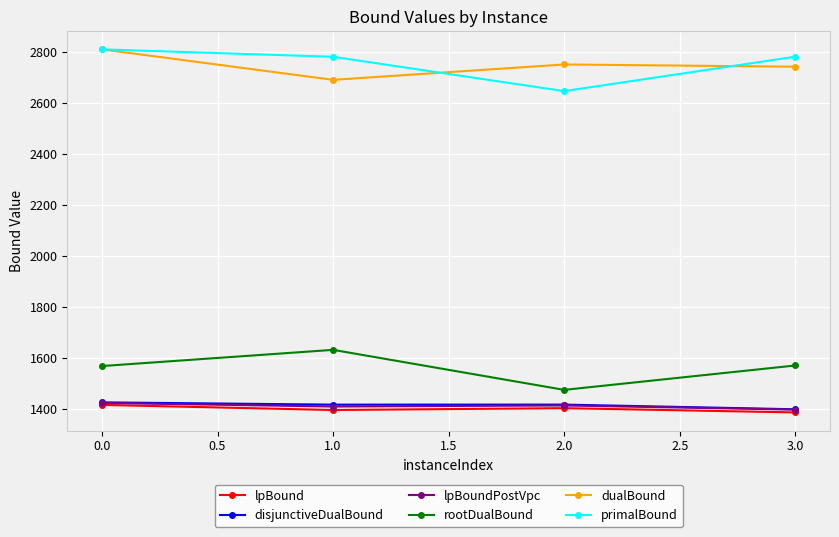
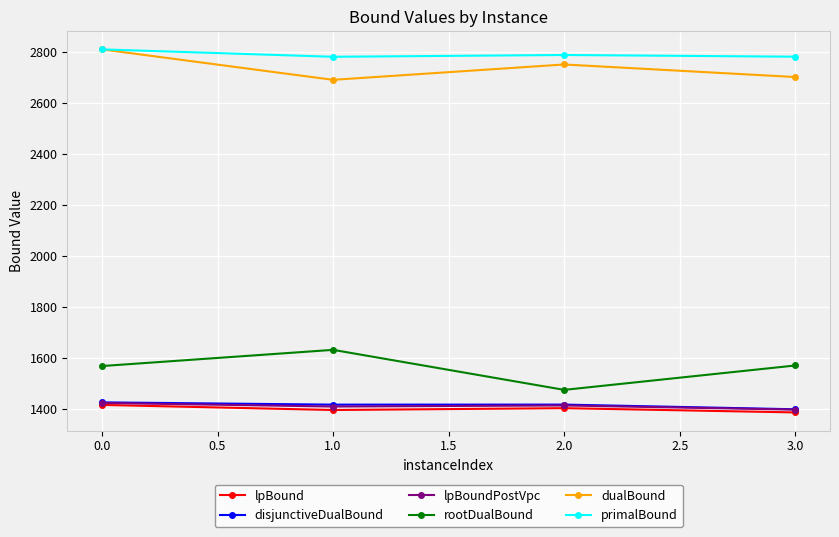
  {
    "lpBound": {
      "1.0": 1400,
      "2.0": 1400,
      "3.0": 1390
    },
    "rootDualBound": {
      "0.0": 1570,
      "1.0": 1630,
      "2.0": 1470,
      "3.0": 1570
    },
    "dualBound": {
      "1.0": 2690,
      "2.0": 2750,
-     "3.0": 2740
+     "3.0": 2700
    },
    "primalBound": {
      "1.0": 2780,
-     "2.0": 2650,
+     "2.0": 2790,
      "3.0": 2780
    }
  }
